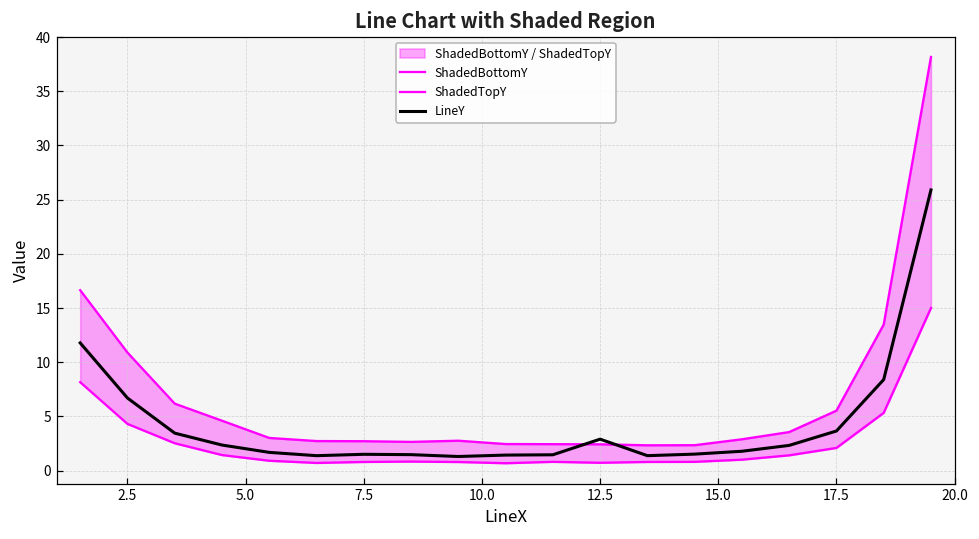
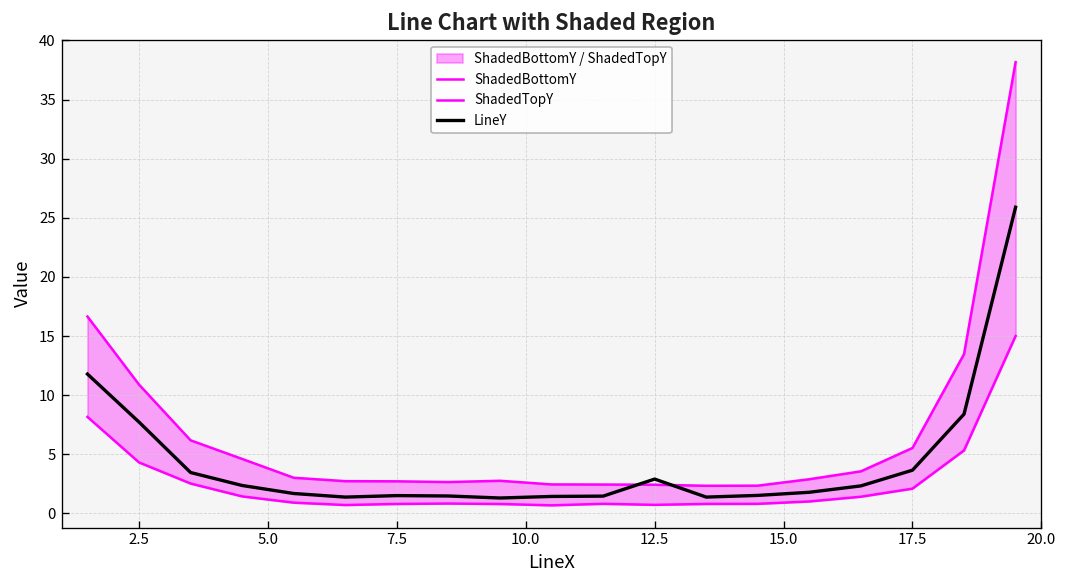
  {
    "LineY": {
-     "2.5": 7,
+     "2.5": 8,
      "7.5": 2,
      "12.5": 3,
      "17.5": 4
    }
  }
